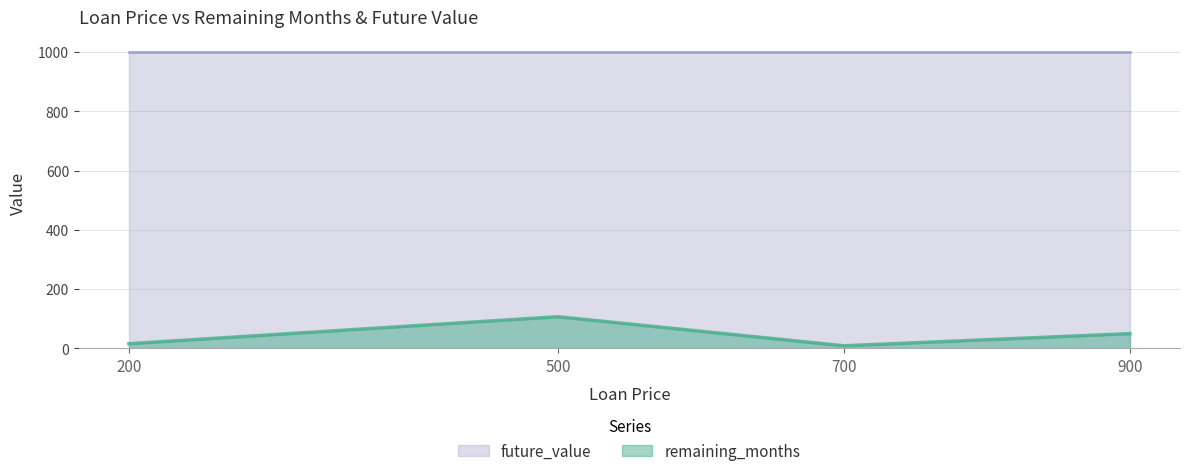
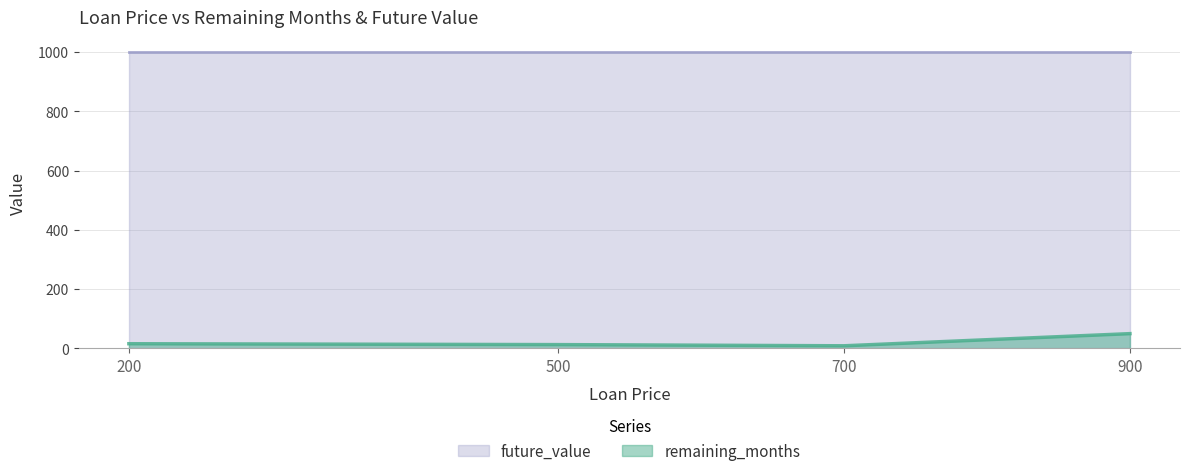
  {
    "future_value": {
      "200": 1000,
      "500": 1000,
      "700": 1000,
      "900": 1000
    },
    "remaining_months": {
      "200": 20,
-     "500": 110,
+     "500": 10,
      "700": 10,
      "900": 50
    }
  }
